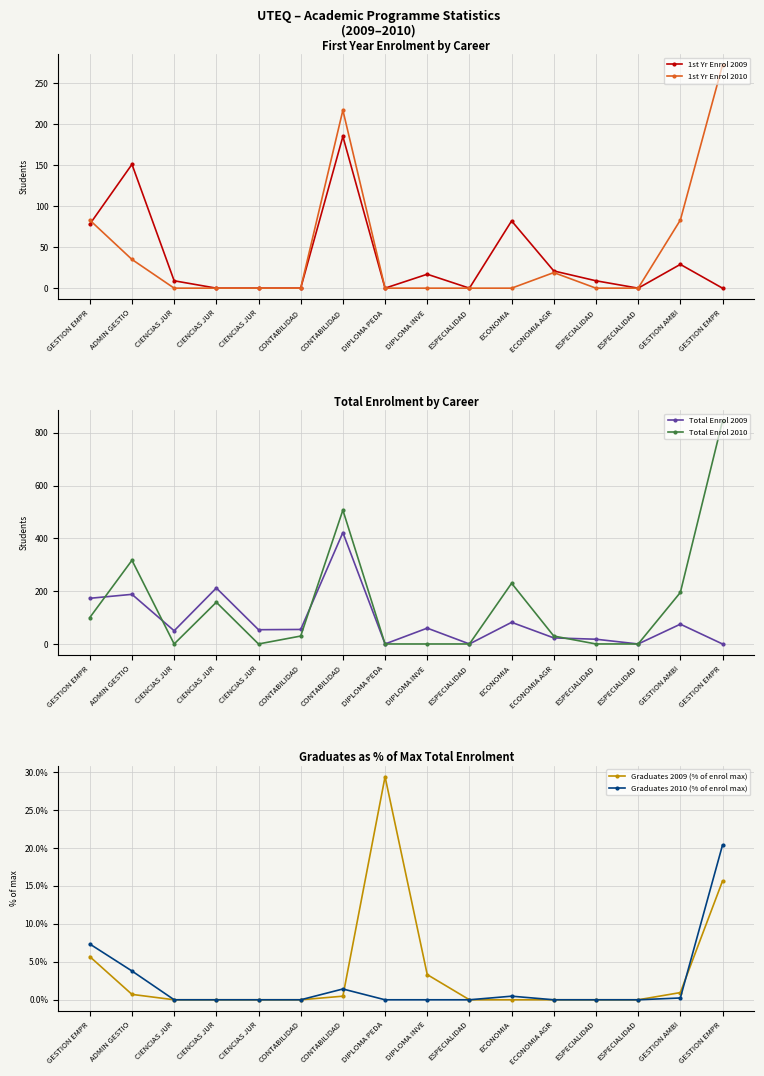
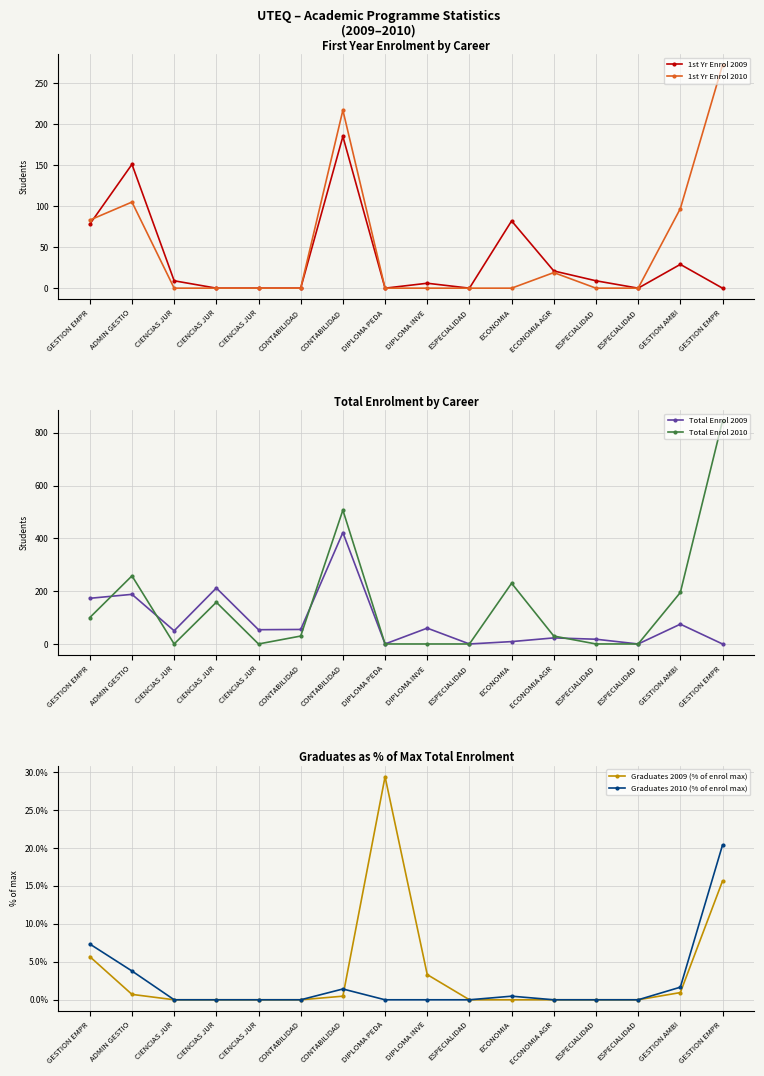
  {
    "First Year Enrolment by Career": {
      "1st Yr Enrol 2009": {
        "ADMIN GESTIO": "150",
-       "DIPLOMA INVE": "20",
+       "DIPLOMA INVE": "10",
        "ECONOMIA": "80",
        "GESTION AMBI": "30"
      },
      "1st Yr Enrol 2010": {
-       "ADMIN GESTIO": "40",
+       "ADMIN GESTIO": "110",
        "DIPLOMA INVE": "0",
        "ECONOMIA": "0",
-       "GESTION AMBI": "80"
+       "GESTION AMBI": "100"
      }
    },
    "Total Enrolment by Career": {
      "Total Enrol 2009": {
        "ADMIN GESTIO": "190",
        "DIPLOMA INVE": "60",
-       "ECONOMIA": "80",
+       "ECONOMIA": "10",
        "GESTION AMBI": "80"
      },
      "Total Enrol 2010": {
-       "ADMIN GESTIO": "320",
+       "ADMIN GESTIO": "260",
        "DIPLOMA INVE": "0",
        "ECONOMIA": "230",
        "GESTION AMBI": "200"
      }
    },
    "Graduates as % of Max Total Enrolment": {
      "Graduates 2009 (% of enrol max)": {
        "ADMIN GESTIO": "1%",
        "DIPLOMA PEDA": "29%",
        "DIPLOMA INVE": "3%",
        "ECONOMIA": "0%",
        "GESTION AMBI": "1%"
      },
      "Graduates 2010 (% of enrol max)": {
        "ADMIN GESTIO": "4%",
        "DIPLOMA PEDA": "0%",
        "DIPLOMA INVE": "0%",
        "ECONOMIA": "0%",
-       "GESTION AMBI": "0%"
+       "GESTION AMBI": "2%"
      }
    }
  }
